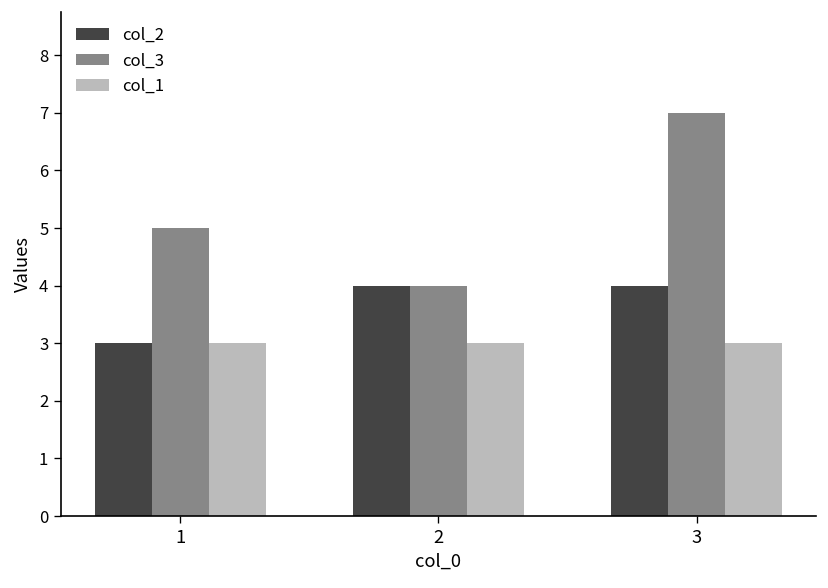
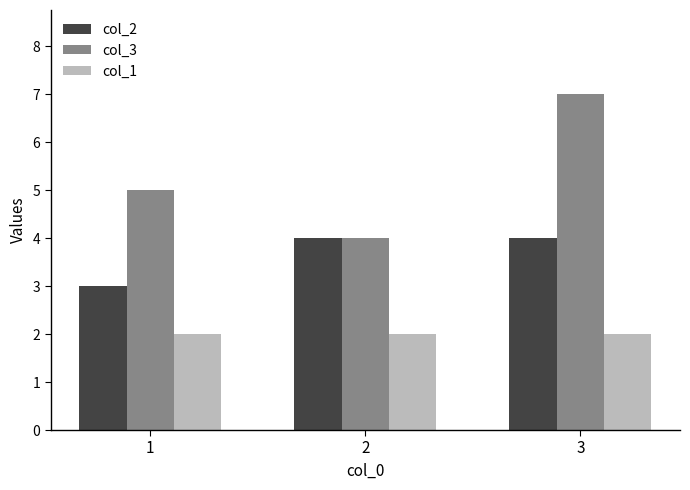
  {
    "col_2": {
      "1": 3,
      "2": 4,
      "3": 4
    },
    "col_3": {
      "1": 5,
      "2": 4,
      "3": 7
    },
    "col_1": {
-     "1": 3,
-     "2": 3,
-     "3": 3
+     "1": 2,
+     "2": 2,
+     "3": 2
    }
  }
